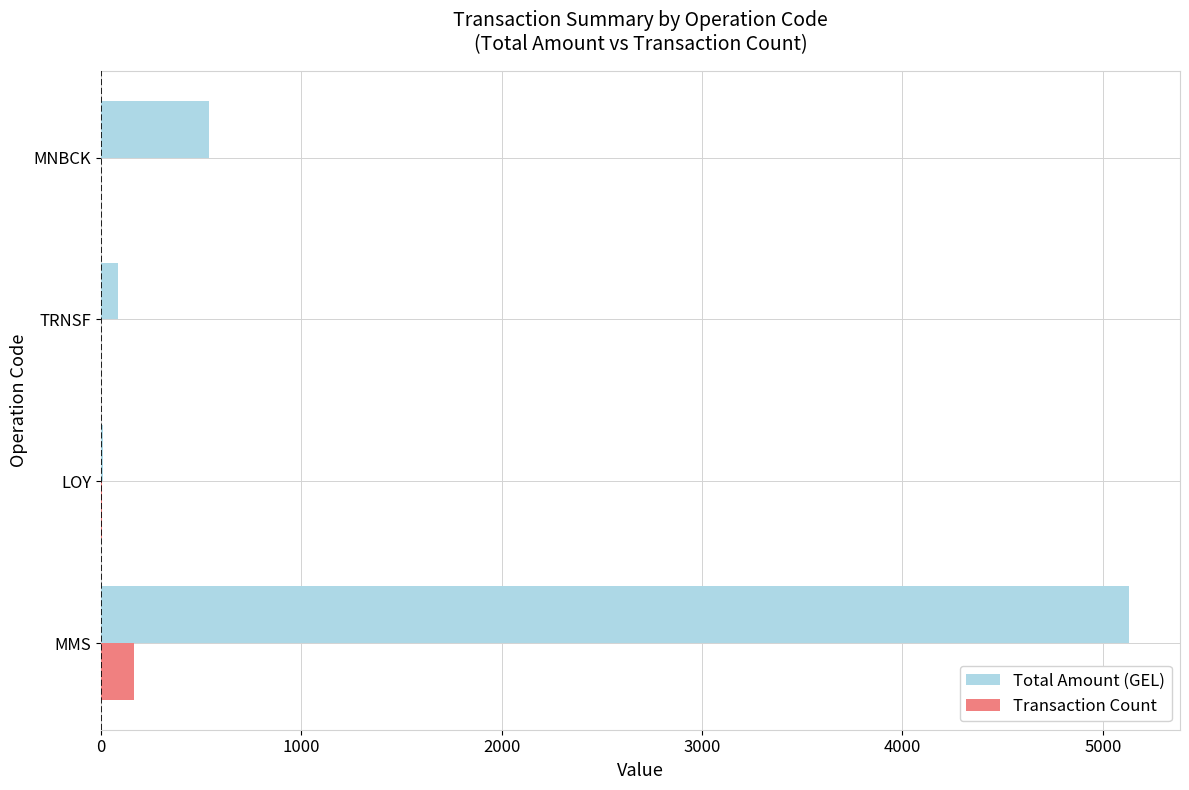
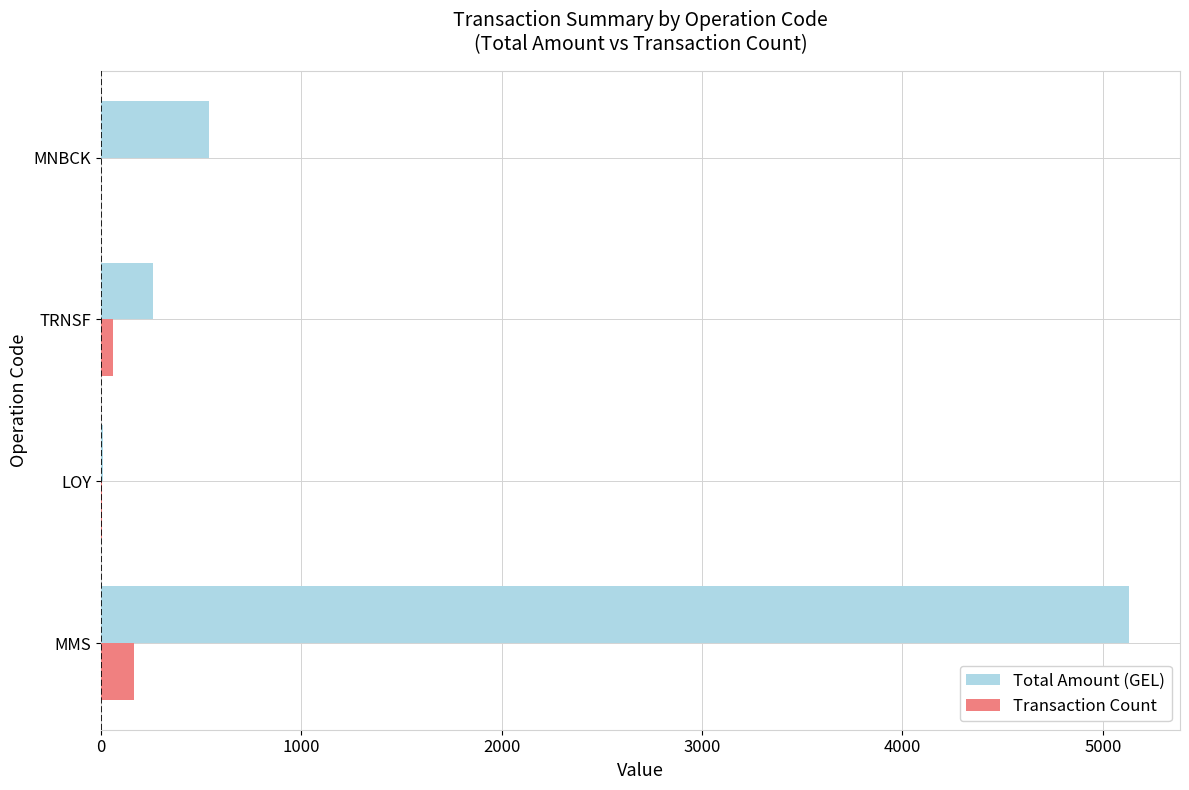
  {
    "Total Amount (GEL)": {
      "MNBCK": 540,
-     "TRNSF": 90,
+     "TRNSF": 260,
      "MMS": 5130
    },
    "Transaction Count": {
-     "TRNSF": 0,
+     "TRNSF": 60,
      "MMS": 170
    }
  }
